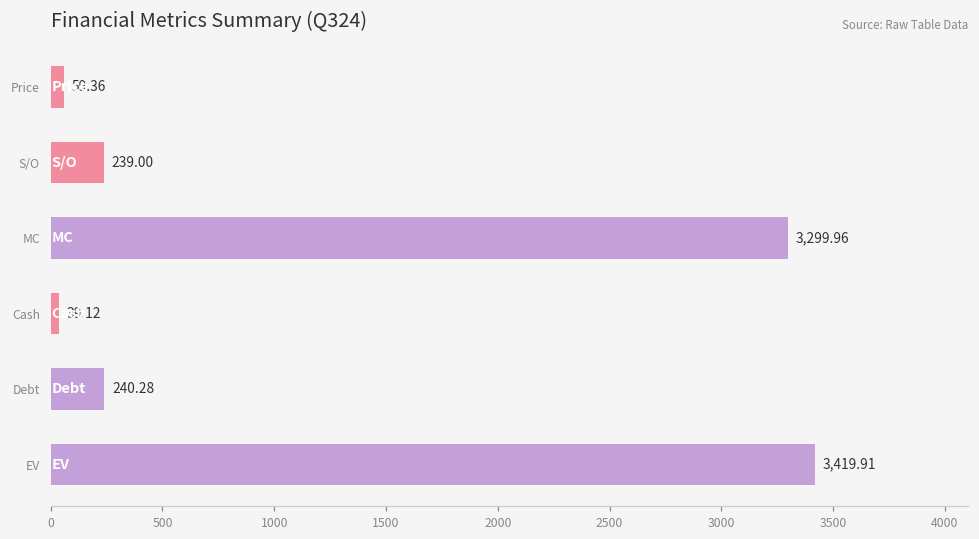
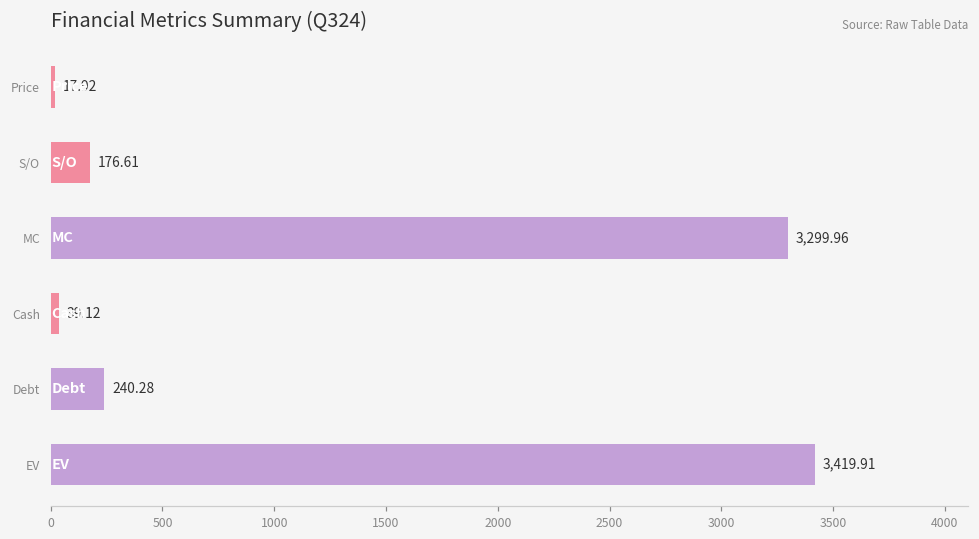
  {
-   "Price": "59.36",
-   "S/O": "239.00",
+   "Price": "17.92",
+   "S/O": "176.61",
    "MC": "3,299.96",
    "Cash": "39.12",
    "Debt": "240.28",
    "EV": "3,419.91"
  }
